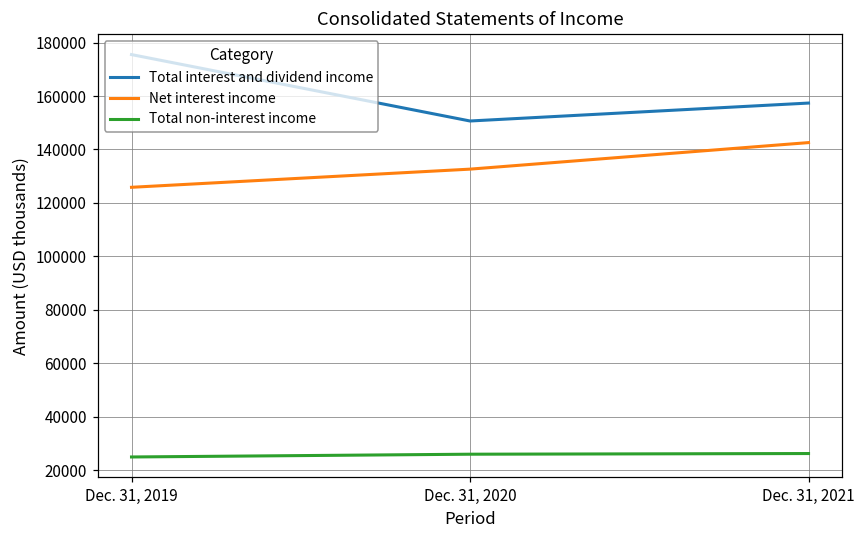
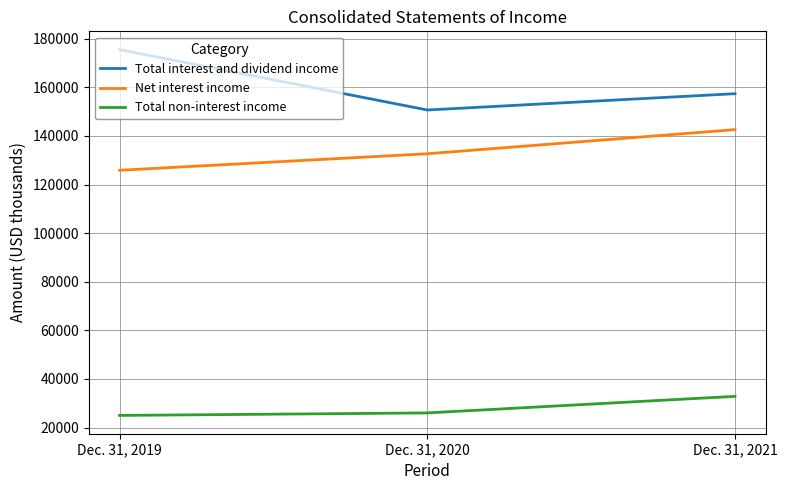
  {
    "Total interest and dividend income": {
      "Dec. 31, 2020": 151000,
      "Dec. 31, 2021": 157000
    },
    "Net interest income": {
      "Dec. 31, 2019": 126000,
      "Dec. 31, 2020": 133000,
      "Dec. 31, 2021": 143000
    },
    "Total non-interest income": {
      "Dec. 31, 2019": 25000,
      "Dec. 31, 2020": 26000,
-     "Dec. 31, 2021": 26000
+     "Dec. 31, 2021": 33000
    }
  }
